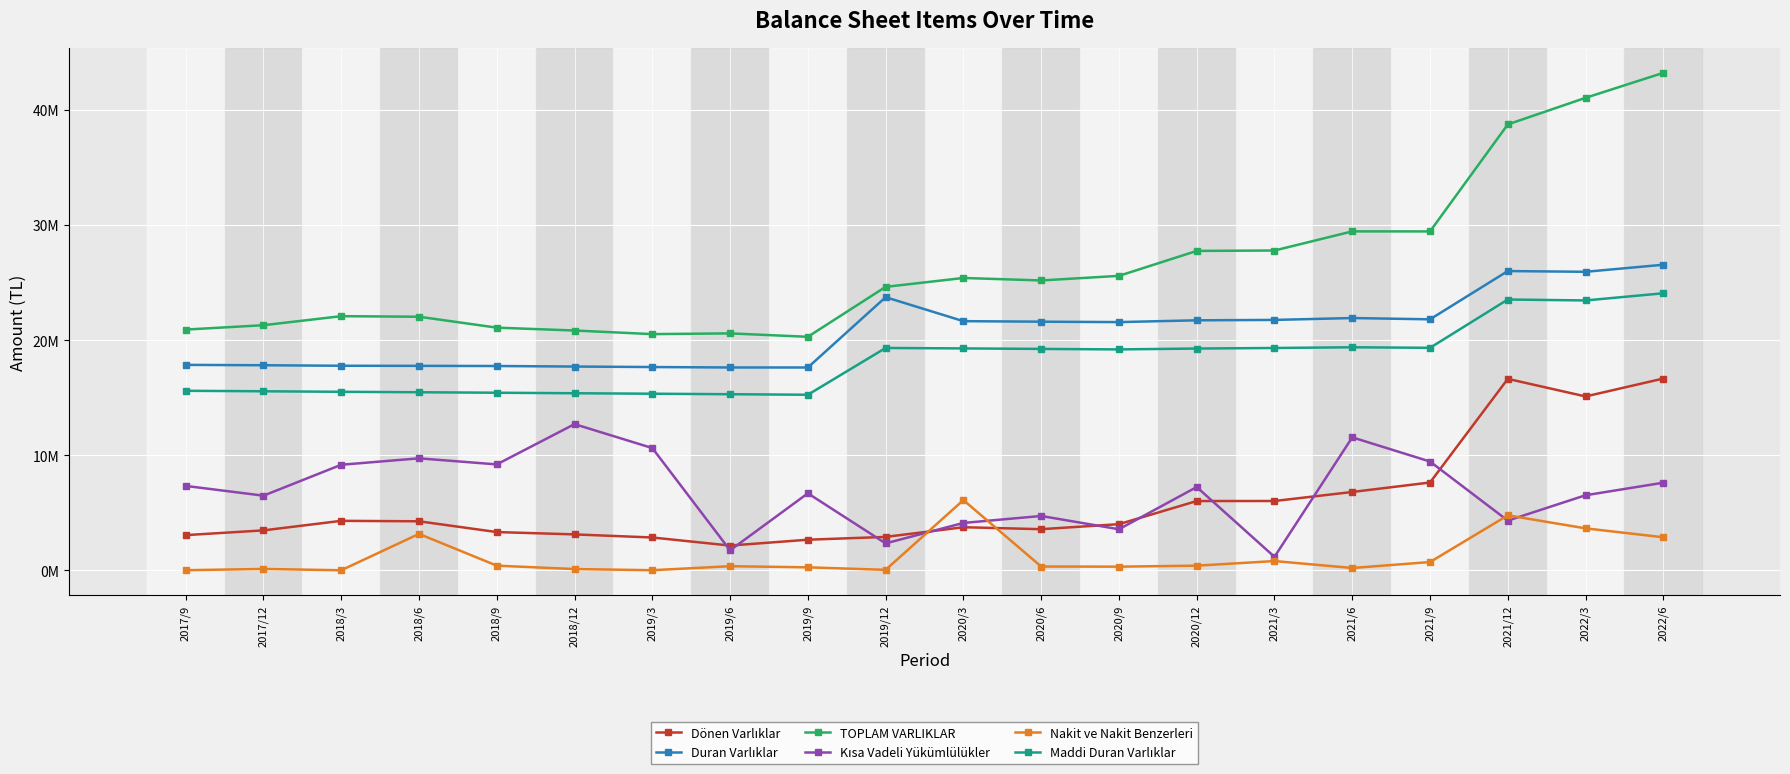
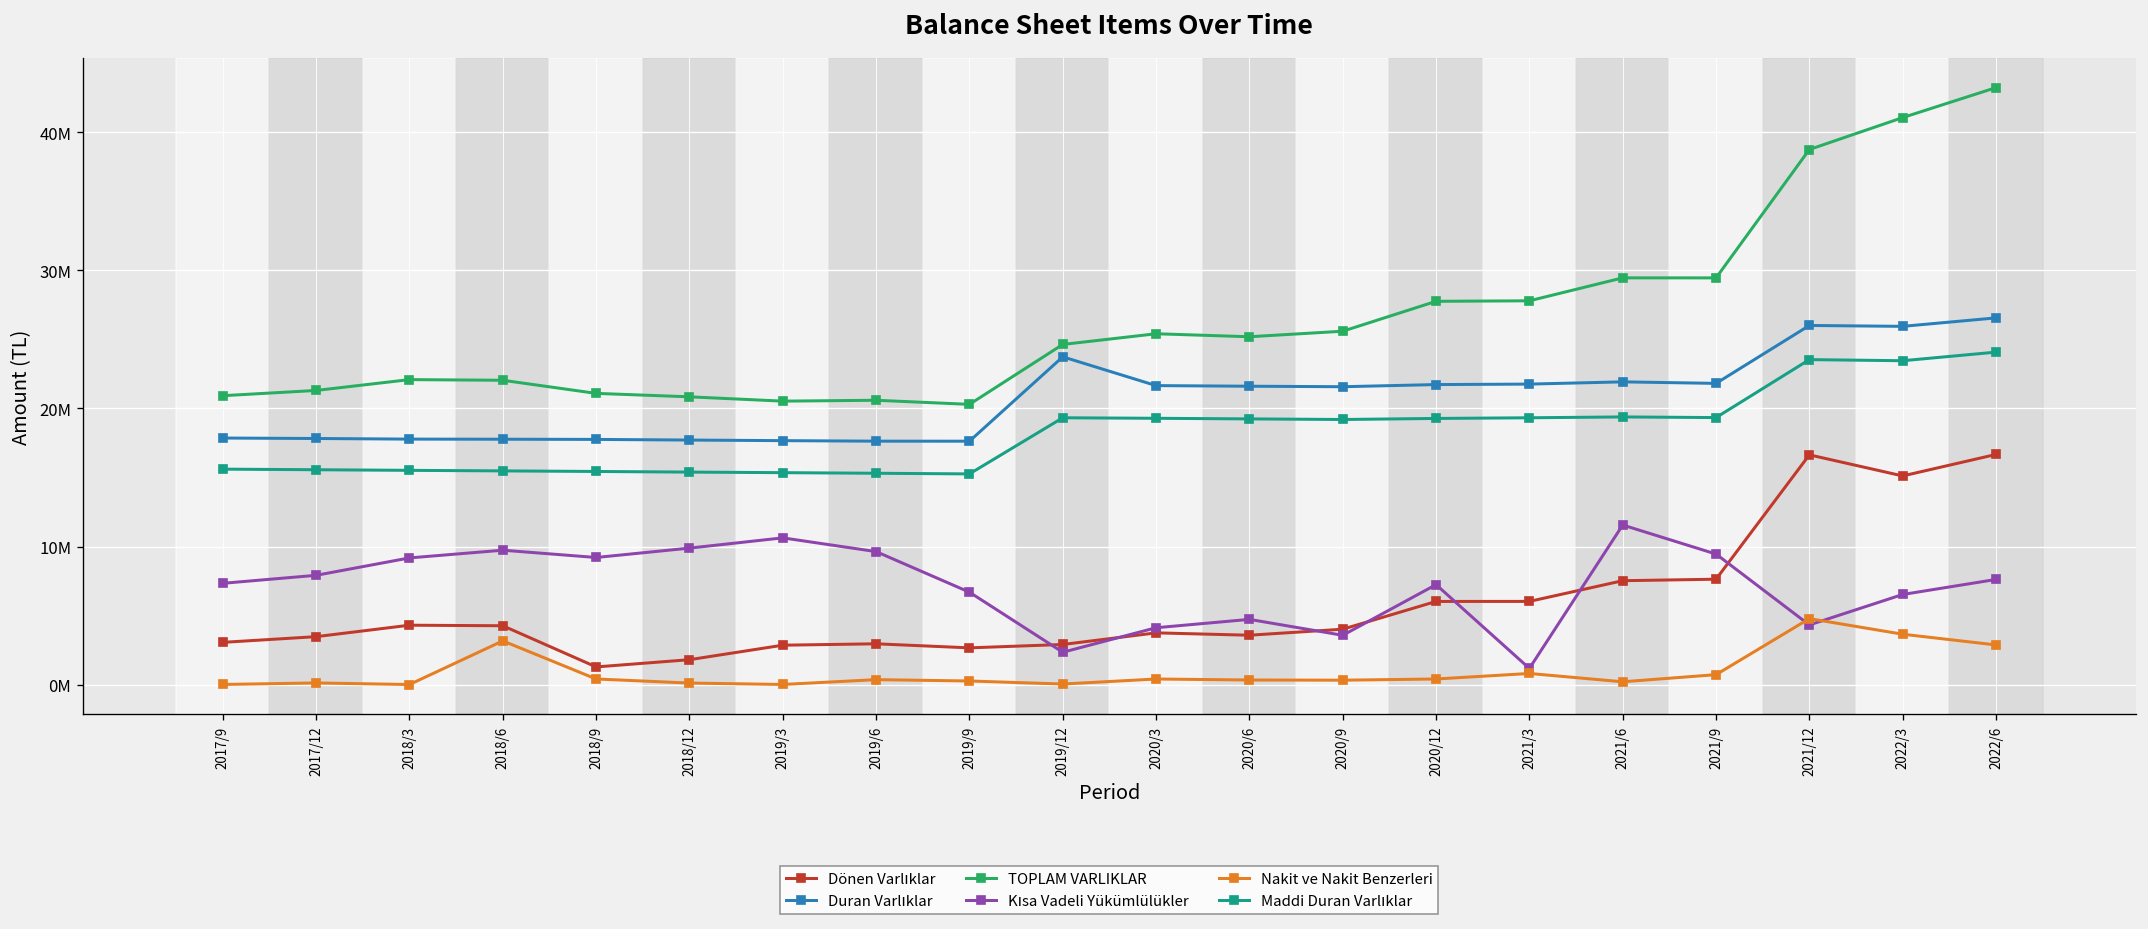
  {
    "Dönen Varlıklar": {
      "2017/9": 3100000,
      "2017/12": 3500000,
      "2018/3": 4300000,
      "2018/6": 4300000,
-     "2018/9": 3300000,
-     "2018/12": 3100000,
+     "2018/9": 1300000,
+     "2018/12": 1800000,
      "2019/3": 2900000,
-     "2019/6": 2200000,
+     "2019/6": 3000000,
      "2019/9": 2700000,
      "2019/12": 2900000,
      "2020/3": 3800000,
      "2020/6": 3600000,
      "2020/9": 4000000,
      "2020/12": 6000000,
      "2021/3": 6000000,
-     "2021/6": 6800000,
+     "2021/6": 7500000,
      "2021/9": 7600000,
      "2021/12": 16600000,
      "2022/3": 15100000,
      "2022/6": 16700000
    },
    "Duran Varlıklar": {
      "2017/9": 17900000,
      "2017/12": 17800000,
      "2018/3": 17800000,
      "2018/6": 17800000,
      "2018/9": 17800000,
      "2018/12": 17700000,
      "2019/3": 17700000,
      "2019/6": 17600000,
      "2019/9": 17600000,
      "2019/12": 23700000,
      "2020/3": 21700000,
      "2020/6": 21600000,
      "2020/9": 21600000,
      "2020/12": 21700000,
      "2021/3": 21800000,
      "2021/6": 21900000,
      "2021/9": 21800000,
      "2021/12": 26000000,
      "2022/3": 25900000,
      "2022/6": 26600000
    },
    "Kısa Vadeli Yükümlülükler": {
      "2017/9": 7300000,
-     "2017/12": 6500000,
+     "2017/12": 7900000,
      "2018/3": 9200000,
      "2018/6": 9700000,
      "2018/9": 9200000,
-     "2018/12": 12700000,
+     "2018/12": 9900000,
      "2019/3": 10600000,
-     "2019/6": 1700000,
+     "2019/6": 9600000,
      "2019/9": 6700000,
      "2019/12": 2400000,
      "2020/3": 4100000,
      "2020/6": 4700000,
      "2020/9": 3600000,
      "2020/12": 7200000,
      "2021/3": 1200000,
      "2021/6": 11600000,
      "2021/9": 9500000,
      "2021/12": 4300000,
      "2022/3": 6500000,
      "2022/6": 7600000
    },
    "Nakit ve Nakit Benzerleri": {
      "2017/9": 0,
      "2017/12": 100000,
      "2018/3": 0,
      "2018/6": 3200000,
      "2018/9": 400000,
      "2018/12": 100000,
      "2019/3": 0,
      "2019/6": 400000,
      "2019/9": 300000,
      "2019/12": 0,
-     "2020/3": 6100000,
+     "2020/3": 400000,
      "2020/6": 300000,
      "2020/9": 300000,
      "2020/12": 400000,
      "2021/3": 800000,
      "2021/6": 200000,
      "2021/9": 700000,
      "2021/12": 4800000,
      "2022/3": 3700000,
      "2022/6": 2900000
    }
  }
